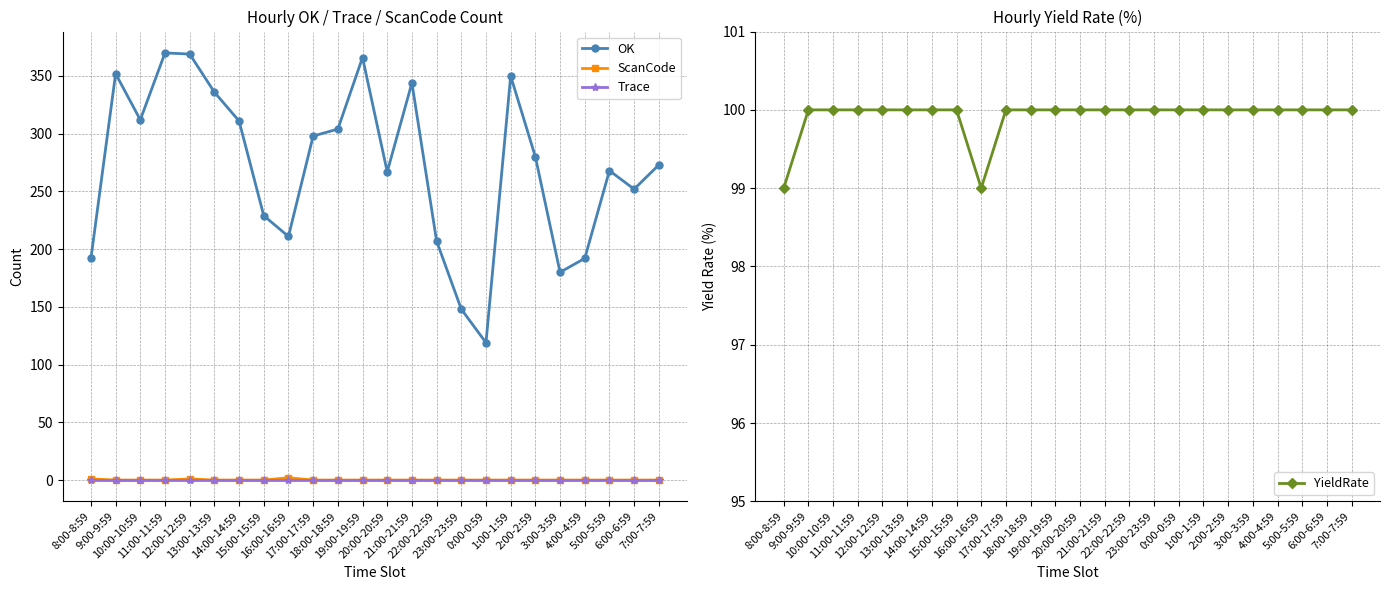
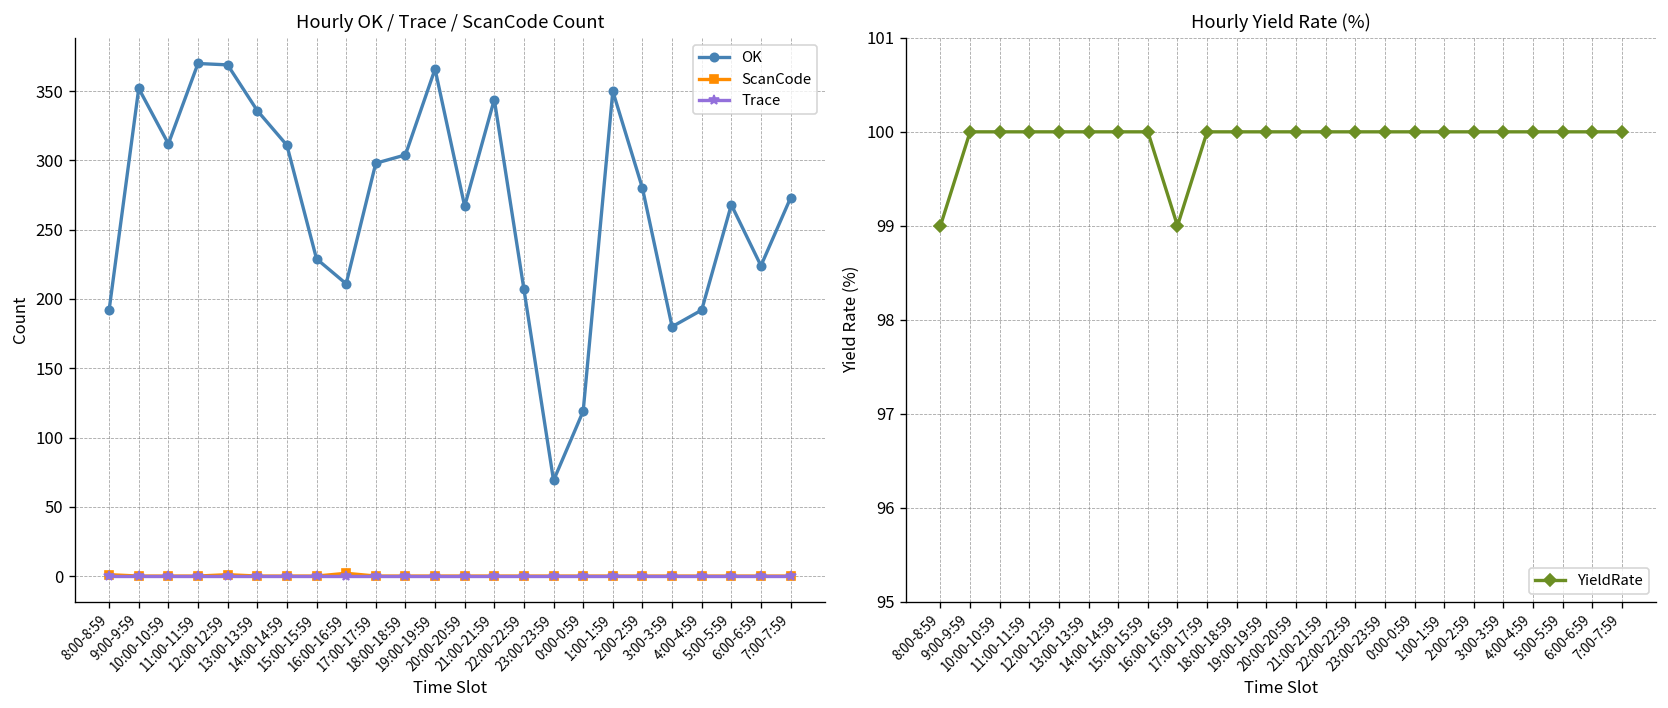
  {
    "Hourly OK / Trace / ScanCode Count": {
      "OK": {
        "8:00-8:59": 192,
        "9:00-9:59": 352,
        "10:00-10:59": 312,
        "11:00-11:59": 370,
        "12:00-12:59": 369,
        "13:00-13:59": 336,
        "14:00-14:59": 311,
        "15:00-15:59": 229,
        "16:00-16:59": 211,
        "17:00-17:59": 298,
        "18:00-18:59": 304,
        "19:00-19:59": 366,
        "20:00-20:59": 267,
        "21:00-21:59": 344,
        "22:00-22:59": 207,
-       "23:00-23:59": 148,
+       "23:00-23:59": 69,
        "0:00-0:59": 119,
        "1:00-1:59": 350,
        "2:00-2:59": 280,
        "3:00-3:59": 180,
        "4:00-4:59": 192,
        "5:00-5:59": 268,
-       "6:00-6:59": 252,
+       "6:00-6:59": 224,
        "7:00-7:59": 273
      }
    },
    "Hourly Yield Rate (%)": {
      "8:00-8:59": 99.0,
      "9:00-9:59": 100.0,
      "10:00-10:59": 100.0,
      "11:00-11:59": 100.0,
      "12:00-12:59": 100.0,
      "13:00-13:59": 100.0,
      "14:00-14:59": 100.0,
      "15:00-15:59": 100.0,
      "16:00-16:59": 99.0,
      "17:00-17:59": 100.0,
      "18:00-18:59": 100.0,
      "19:00-19:59": 100.0,
      "20:00-20:59": 100.0,
      "21:00-21:59": 100.0,
      "22:00-22:59": 100.0,
      "23:00-23:59": 100.0,
      "0:00-0:59": 100.0,
      "1:00-1:59": 100.0,
      "2:00-2:59": 100.0,
      "3:00-3:59": 100.0,
      "4:00-4:59": 100.0,
      "5:00-5:59": 100.0,
      "6:00-6:59": 100.0,
      "7:00-7:59": 100.0
    }
  }
